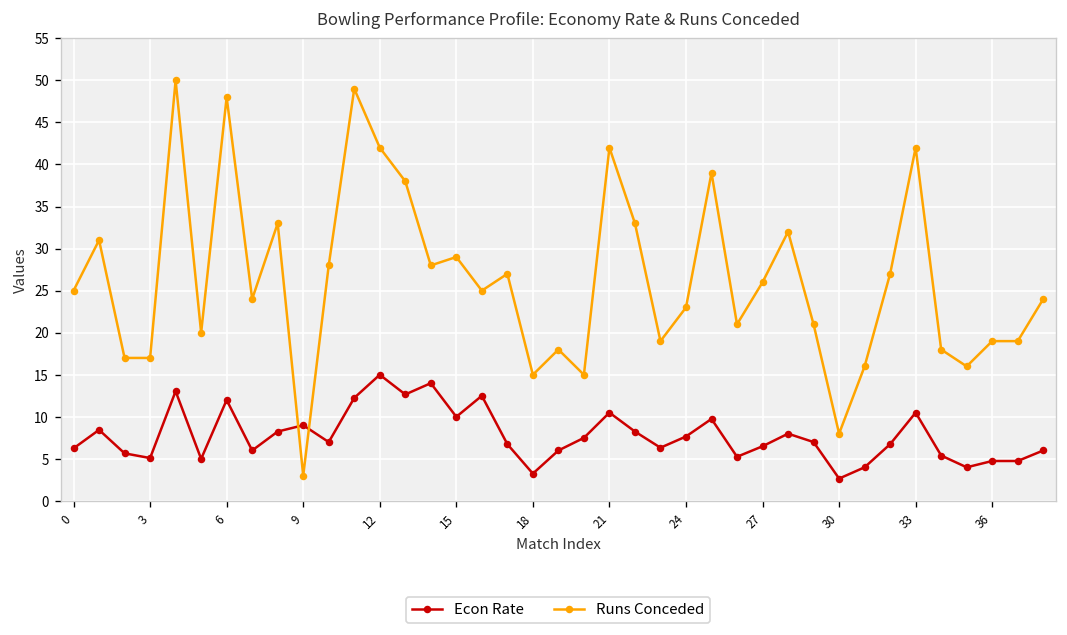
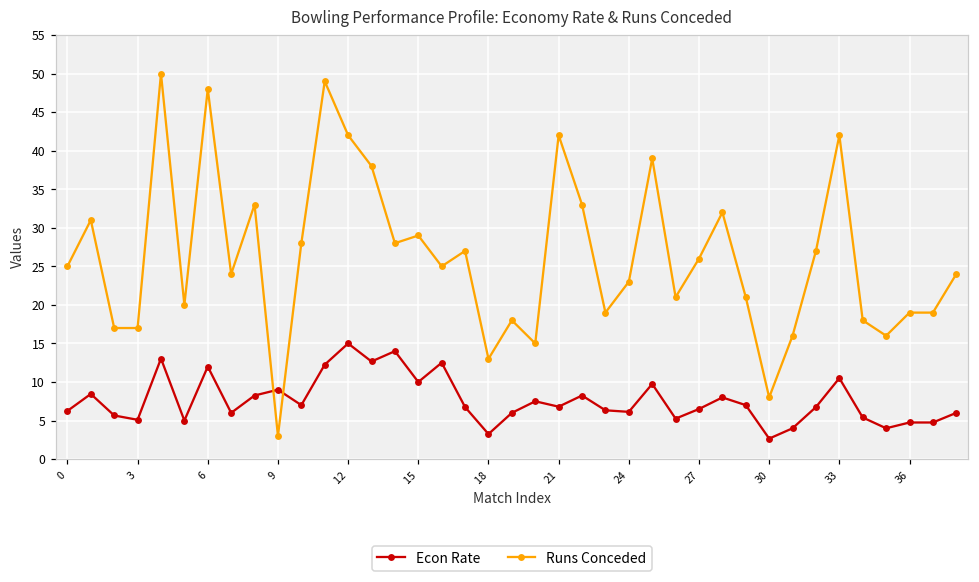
  {
    "Econ Rate": {
      "0": 6,
      "3": 5,
      "6": 12,
      "9": 9,
      "12": 15,
      "15": 10,
      "18": 3,
-     "21": 11,
-     "24": 8,
+     "21": 7,
+     "24": 6,
      "27": 7,
      "30": 3,
      "33": 11,
      "36": 5
    },
    "Runs Conceded": {
      "0": 25,
      "3": 17,
      "6": 48,
      "9": 3,
      "12": 42,
      "15": 29,
-     "18": 15,
+     "18": 13,
      "21": 42,
      "24": 23,
      "27": 26,
      "30": 8,
      "33": 42,
      "36": 19
    }
  }
